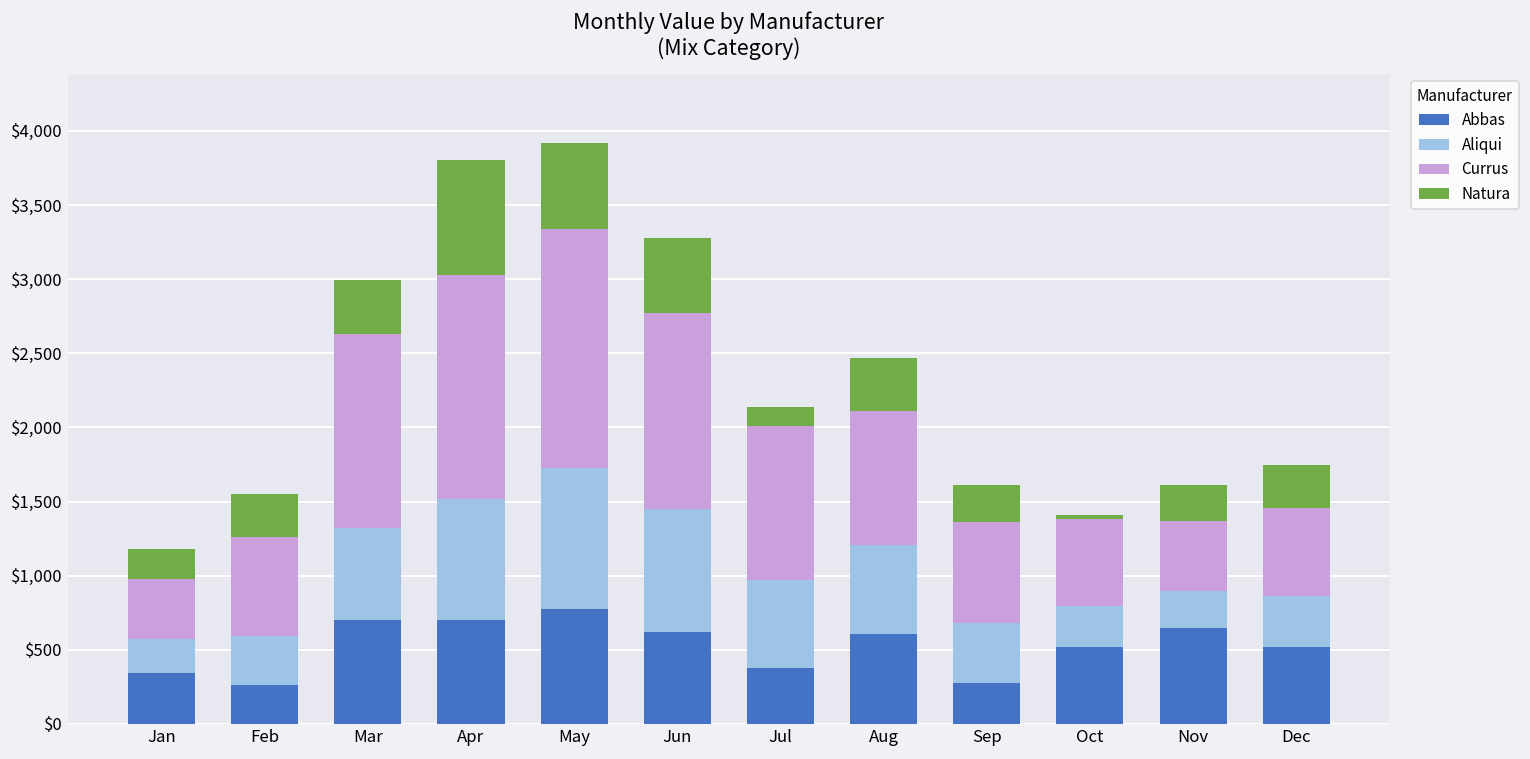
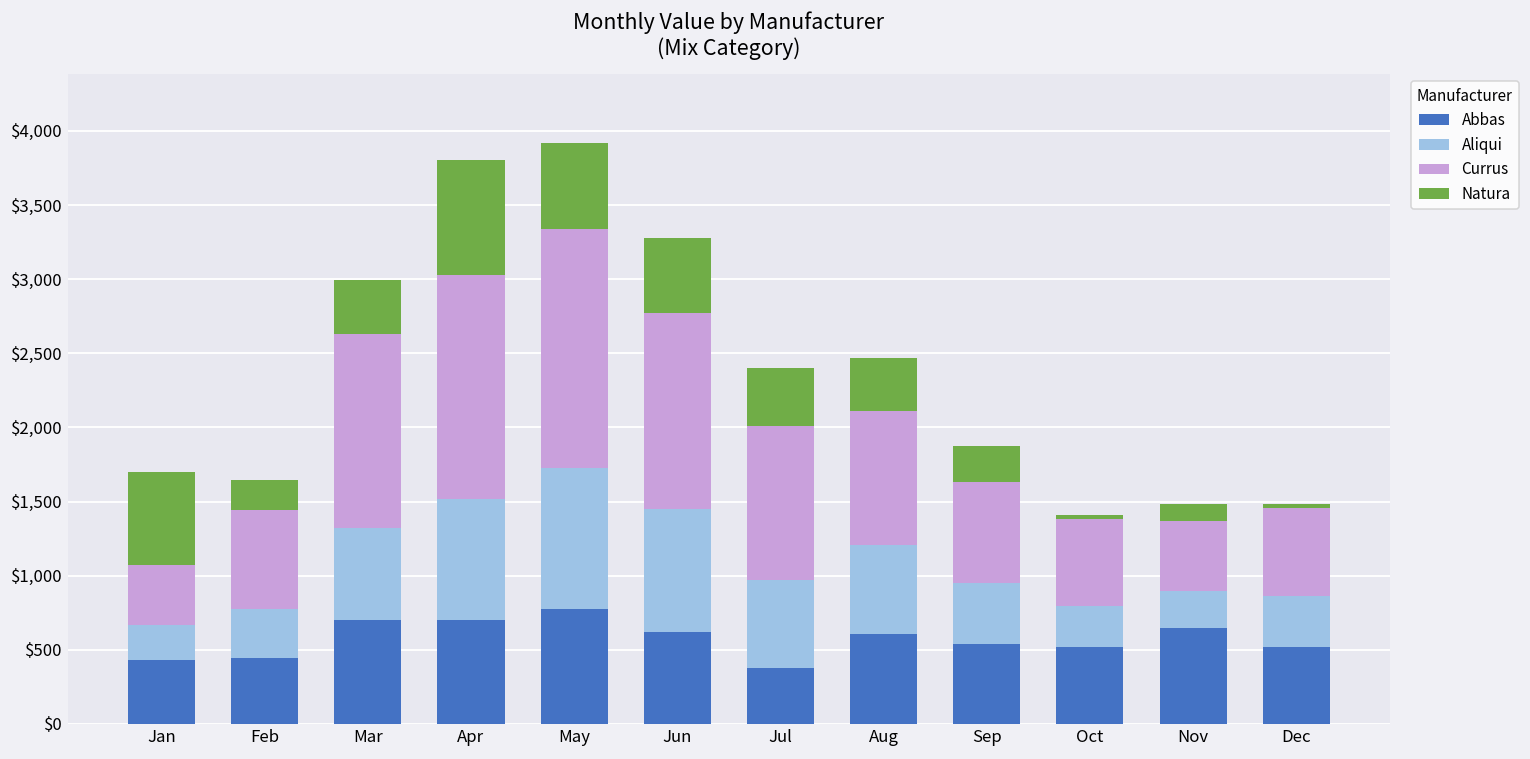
  {
    "Abbas": {
-     "Jan": "$340",
-     "Feb": "$260",
+     "Jan": "$430",
+     "Feb": "$440",
      "Mar": "$700",
      "Apr": "$700",
      "May": "$770",
      "Jun": "$620",
      "Jul": "$370",
      "Aug": "$600",
-     "Sep": "$270",
+     "Sep": "$540",
      "Oct": "$520",
      "Nov": "$650",
      "Dec": "$520"
    },
    "Natura": {
-     "Jan": "$200",
-     "Feb": "$290",
+     "Jan": "$630",
+     "Feb": "$210",
      "Mar": "$360",
      "Apr": "$780",
      "May": "$580",
      "Jun": "$510",
-     "Jul": "$130",
+     "Jul": "$390",
      "Aug": "$360",
      "Sep": "$250",
      "Oct": "$30",
-     "Nov": "$240",
-     "Dec": "$290"
+     "Nov": "$110",
+     "Dec": "$30"
    }
  }
